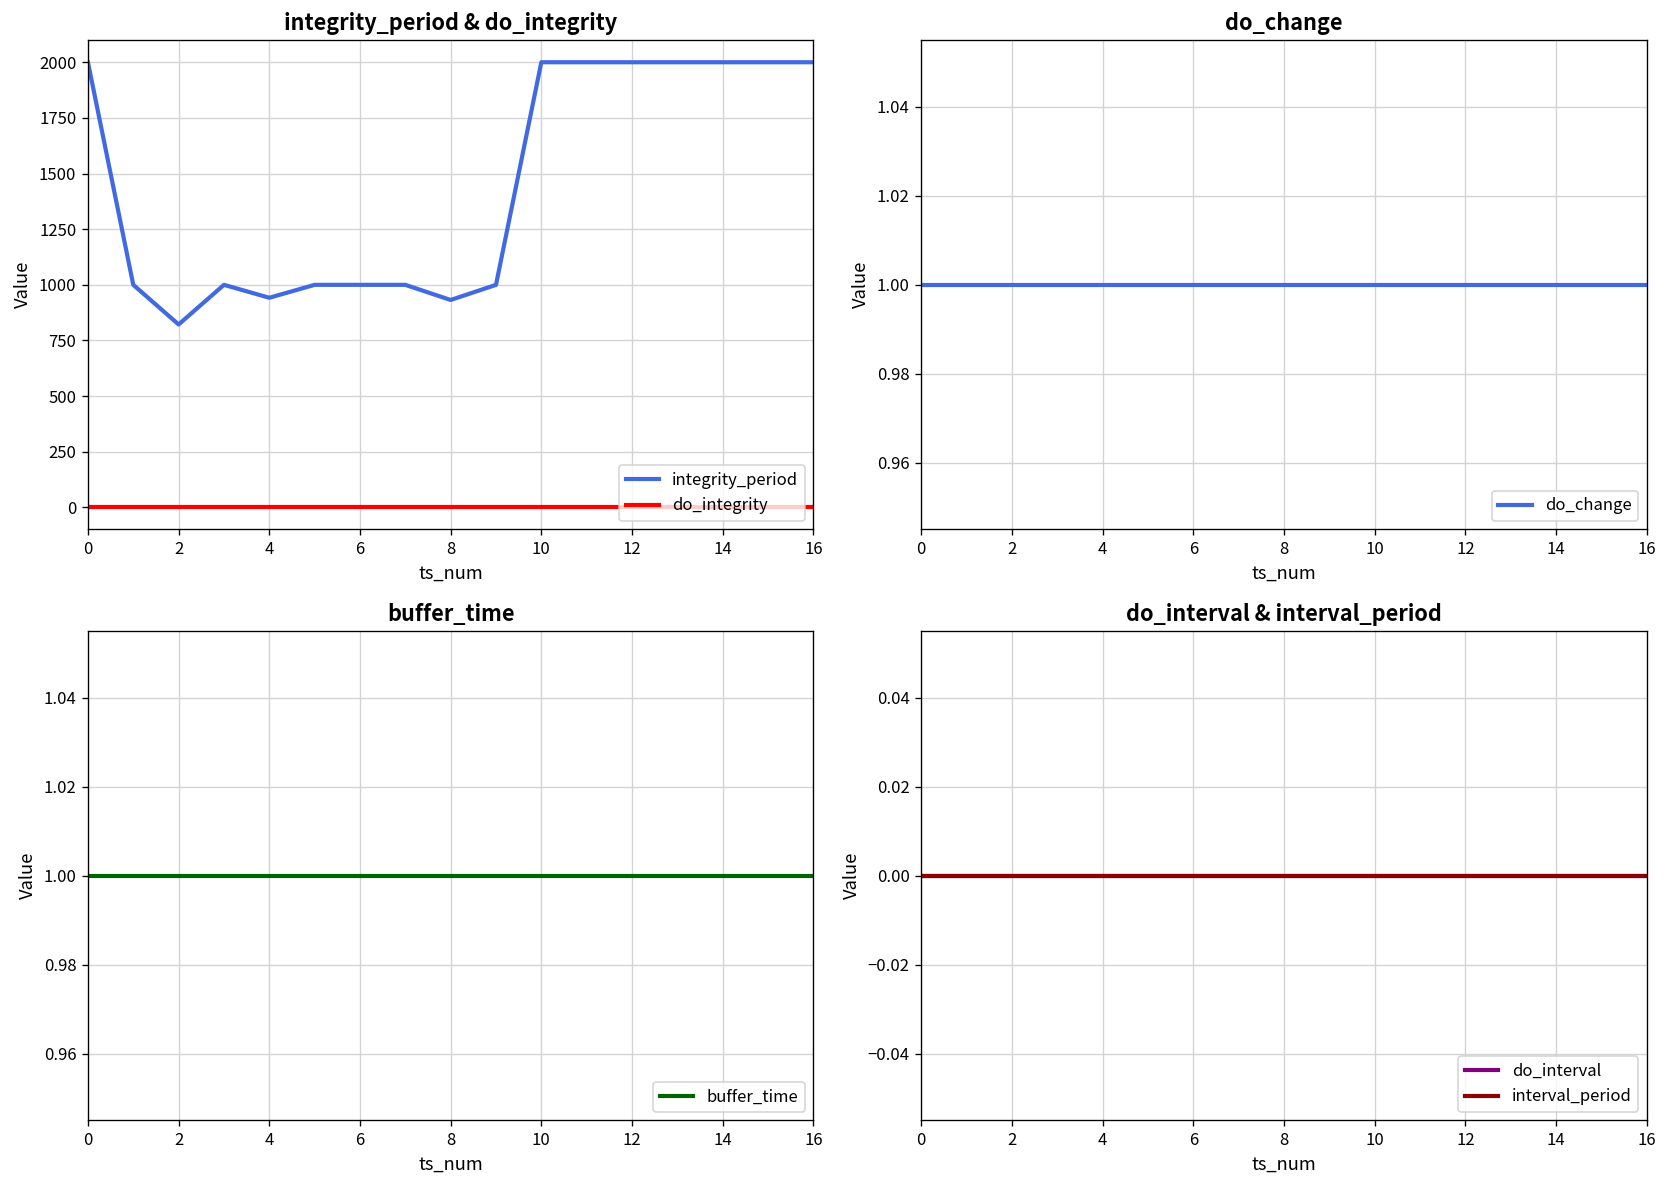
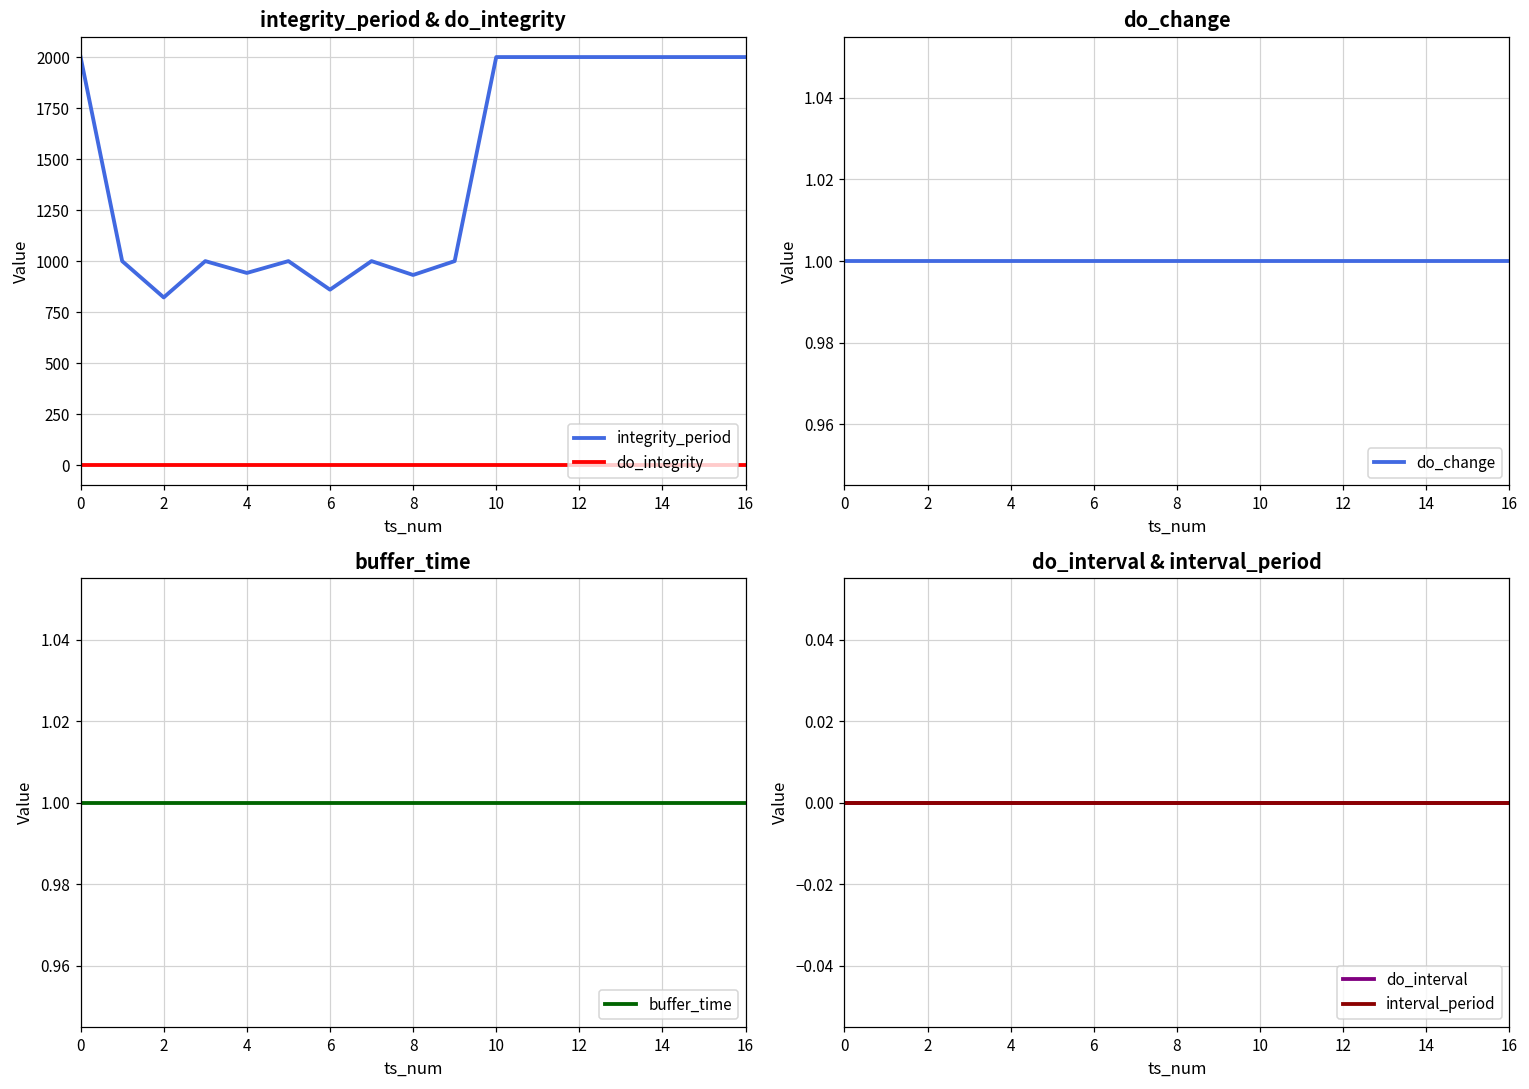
  {
    "integrity_period & do_integrity": {
      "integrity_period": {
        "0": 2000,
        "2": 820,
        "4": 940,
-       "6": 1000,
+       "6": 860,
        "8": 930,
        "10": 2000,
        "12": 2000,
        "14": 2000,
        "16": 2000
      },
      "do_integrity": {
        "0": 0,
        "2": 0,
        "4": 0,
        "6": 0,
        "8": 0,
        "10": 0,
        "16": 0
      }
    },
    "do_change": {
      "0": 1.000,
      "2": 1.000,
      "4": 1.000,
      "6": 1.000,
      "8": 1.000,
      "10": 1.000,
      "12": 1.000,
      "14": 1.000,
      "16": 1.000
    },
    "buffer_time": {
      "0": 1.000,
      "2": 1.000,
      "4": 1.000,
      "6": 1.000,
      "8": 1.000,
      "10": 1.000,
      "12": 1.000,
      "14": 1.000,
      "16": 1.000
    },
    "do_interval & interval_period": {
      "0": 0.000,
      "2": 0.000,
      "4": 0.000,
      "6": 0.000,
      "8": 0.000,
      "10": 0.000,
      "12": 0.000,
      "14": 0.000,
      "16": 0.000
    }
  }
